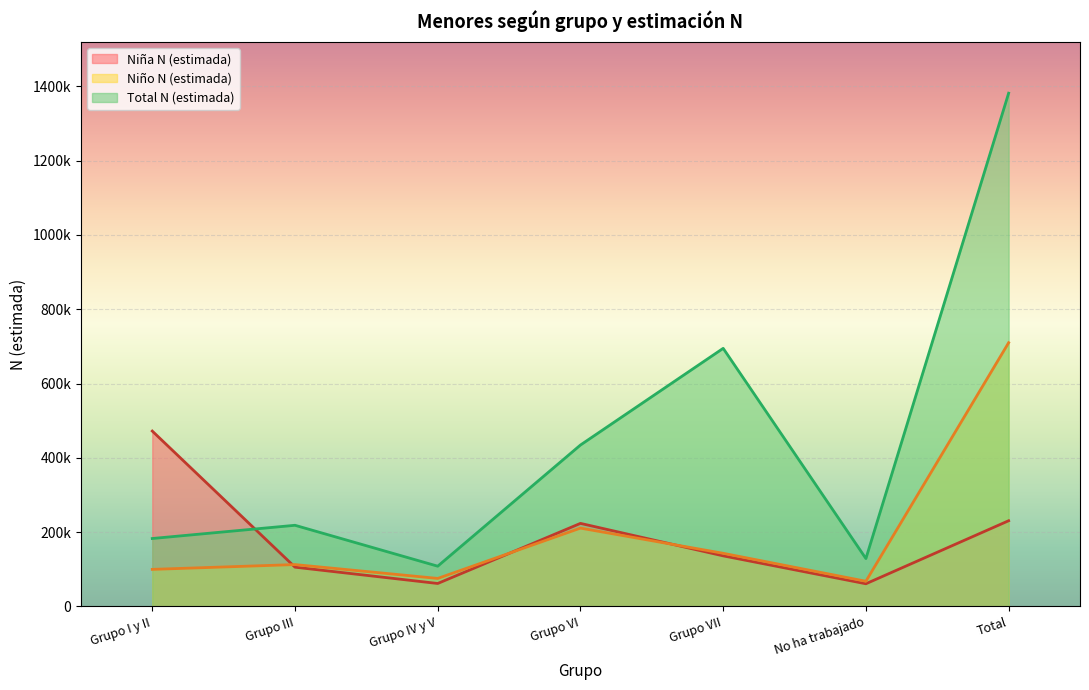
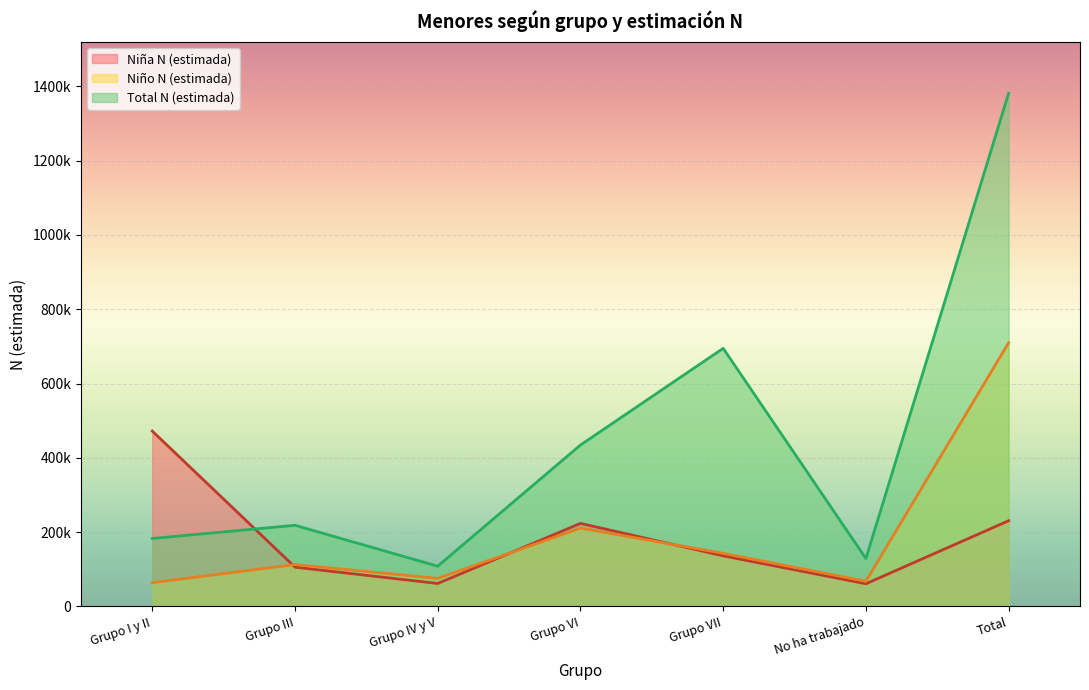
  {
    "Niña N (estimada)": {
      "Grupo I y II": 470000,
      "Grupo III": 110000,
      "Grupo IV y V": 60000,
      "Grupo VI": 220000,
      "Grupo VII": 140000,
      "Total": 230000
    },
    "Niño N (estimada)": {
-     "Grupo I y II": 100000,
+     "Grupo I y II": 60000,
      "Grupo III": 110000,
      "Grupo IV y V": 80000,
      "Grupo VI": 210000,
      "Grupo VII": 140000,
      "Total": 710000
    },
    "Total N (estimada)": {
      "Grupo I y II": 180000,
      "Grupo III": 220000,
      "Grupo IV y V": 110000,
      "Grupo VI": 430000,
      "Grupo VII": 690000,
      "No ha trabajado": 130000,
      "Total": 1380000
    }
  }
